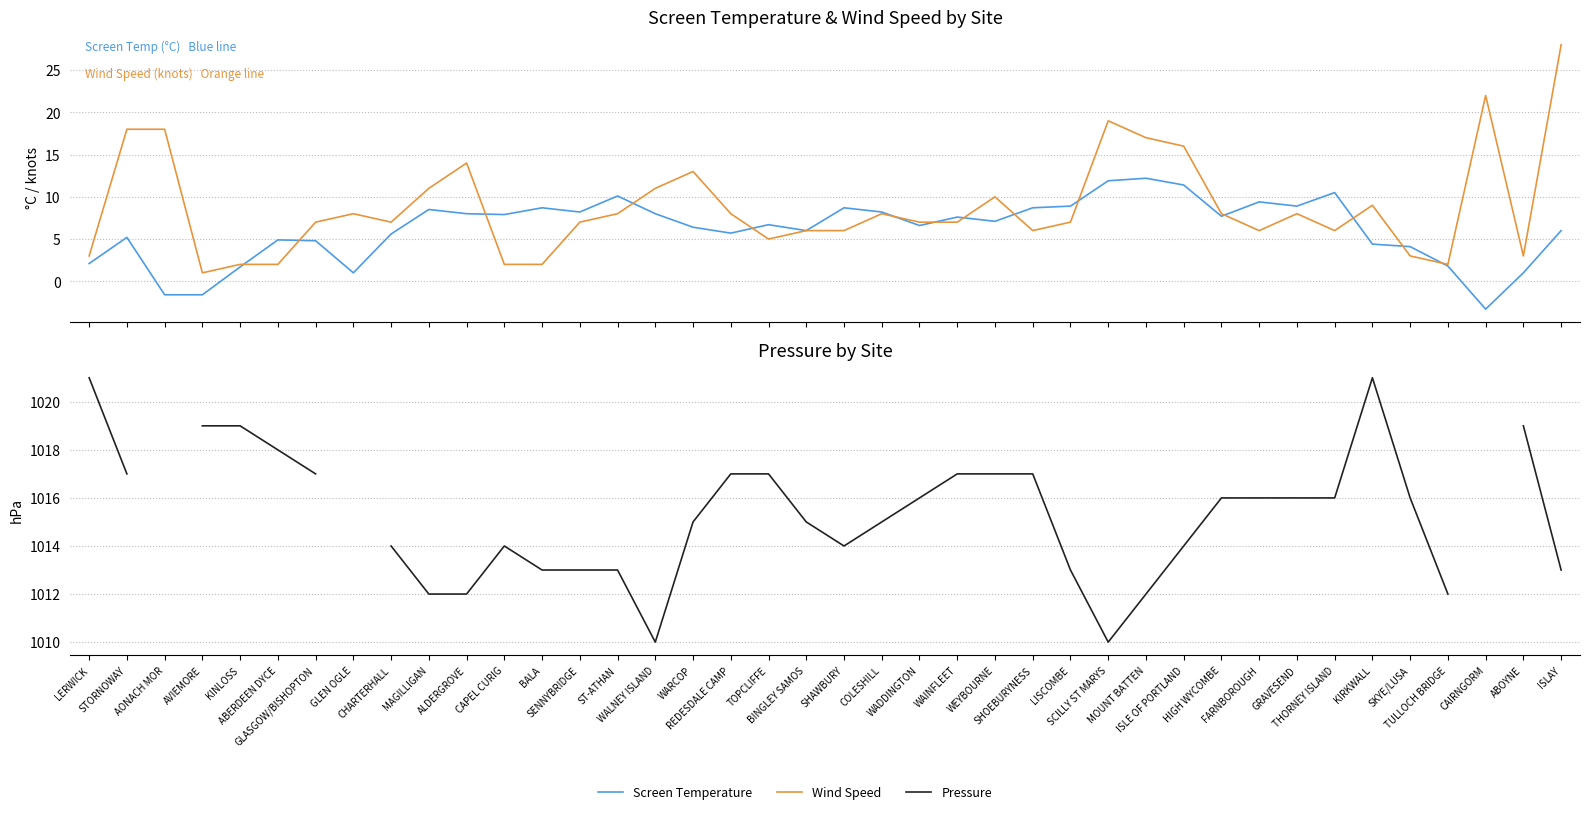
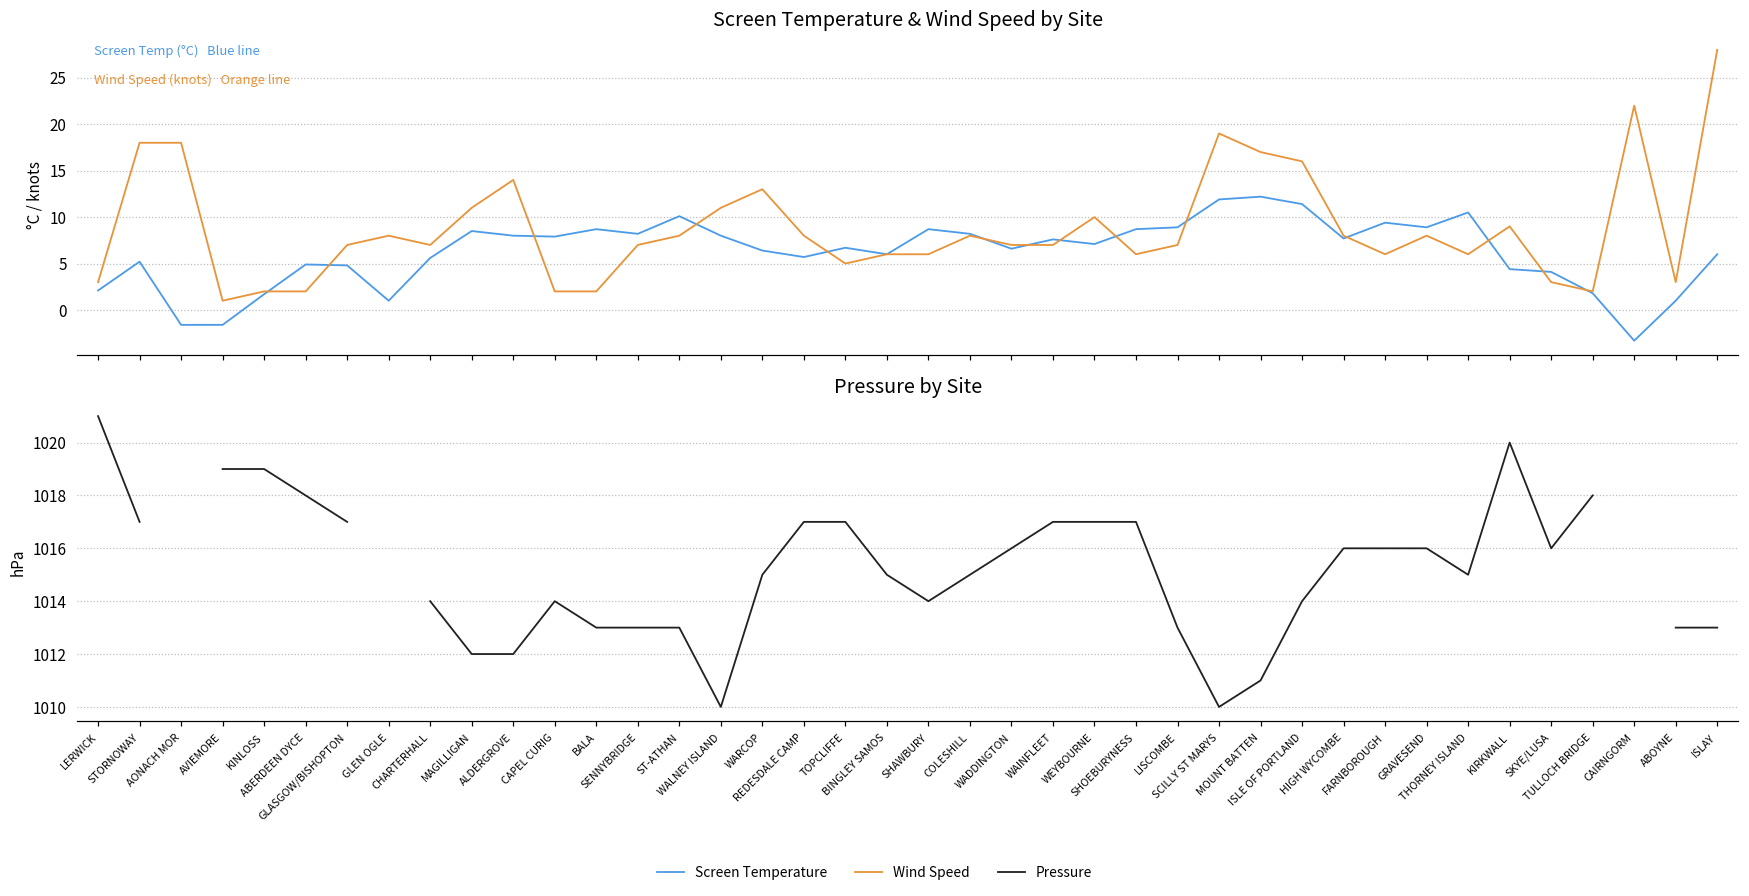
  {
    "Pressure by Site": {
      "LERWICK": 1021,
      "STORNOWAY": 1017,
      "AVIEMORE": 1019,
      "KINLOSS": 1019,
      "ABERDEEN DYCE": 1018,
      "GLASGOW/BISHOPTON": 1017,
      "CHARTERHALL": 1014,
      "MAGILLIGAN": 1012,
      "ALDERGROVE": 1012,
      "CAPEL CURIG": 1014,
      "BALA": 1013,
      "SENNYBRIDGE": 1013,
      "ST-ATHAN": 1013,
      "WALNEY ISLAND": 1010,
      "WARCOP": 1015,
      "REDESDALE CAMP": 1017,
      "TOPCLIFFE": 1017,
      "BINGLEY SAMOS": 1015,
      "SHAWBURY": 1014,
      "COLESHILL": 1015,
      "WADDINGTON": 1016,
      "WAINFLEET": 1017,
      "WEYBOURNE": 1017,
      "SHOEBURYNESS": 1017,
      "LISCOMBE": 1013,
      "SCILLY ST MARYS": 1010,
-     "MOUNT BATTEN": 1012,
+     "MOUNT BATTEN": 1011,
      "ISLE OF PORTLAND": 1014,
      "HIGH WYCOMBE": 1016,
      "FARNBOROUGH": 1016,
      "GRAVESEND": 1016,
-     "THORNEY ISLAND": 1016,
-     "KIRKWALL": 1021,
+     "THORNEY ISLAND": 1015,
+     "KIRKWALL": 1020,
      "SKYE/LUSA": 1016,
-     "TULLOCH BRIDGE": 1012,
-     "ABOYNE": 1019,
+     "TULLOCH BRIDGE": 1018,
+     "ABOYNE": 1013,
      "ISLAY": 1013
    }
  }
